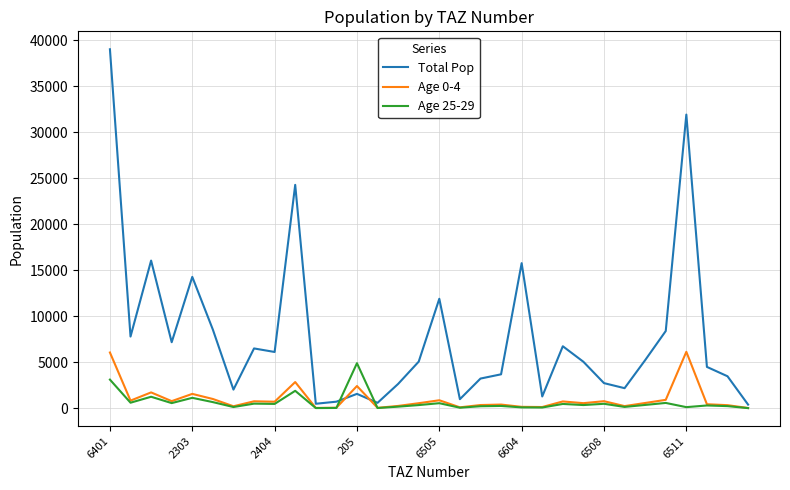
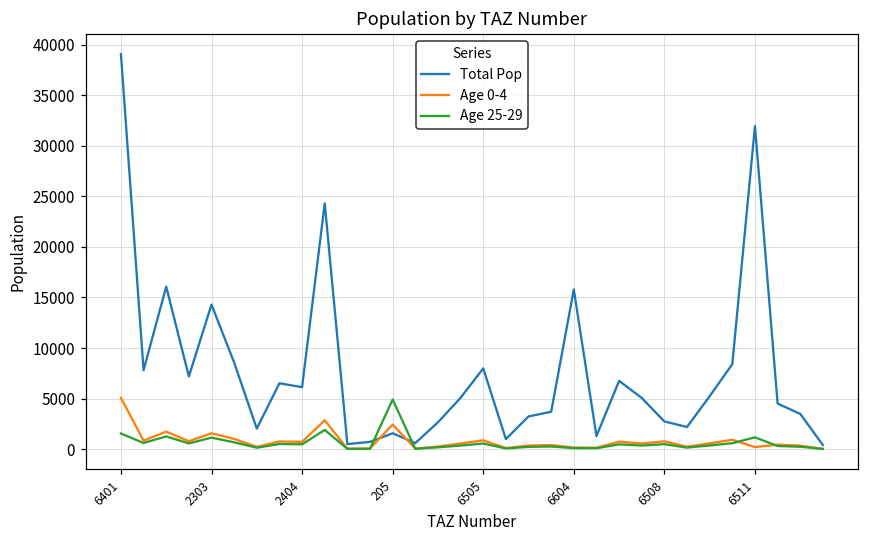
  {
    "Total Pop": {
      "6401": 39000,
      "2303": 14000,
      "2404": 6000,
      "205": 2000,
-     "6505": 12000,
+     "6505": 8000,
      "6604": 16000,
      "6508": 3000,
      "6511": 32000
    },
    "Age 0-4": {
-     "6401": 6000,
+     "6401": 5000,
      "2303": 2000,
      "205": 2000,
      "6505": 1000,
      "6508": 1000,
-     "6511": 6000
+     "6511": 0
    },
    "Age 25-29": {
-     "6401": 3000,
+     "6401": 2000,
      "2303": 1000,
      "205": 5000,
      "6505": 1000,
      "6508": 0,
-     "6511": 0
+     "6511": 1000
    }
  }
